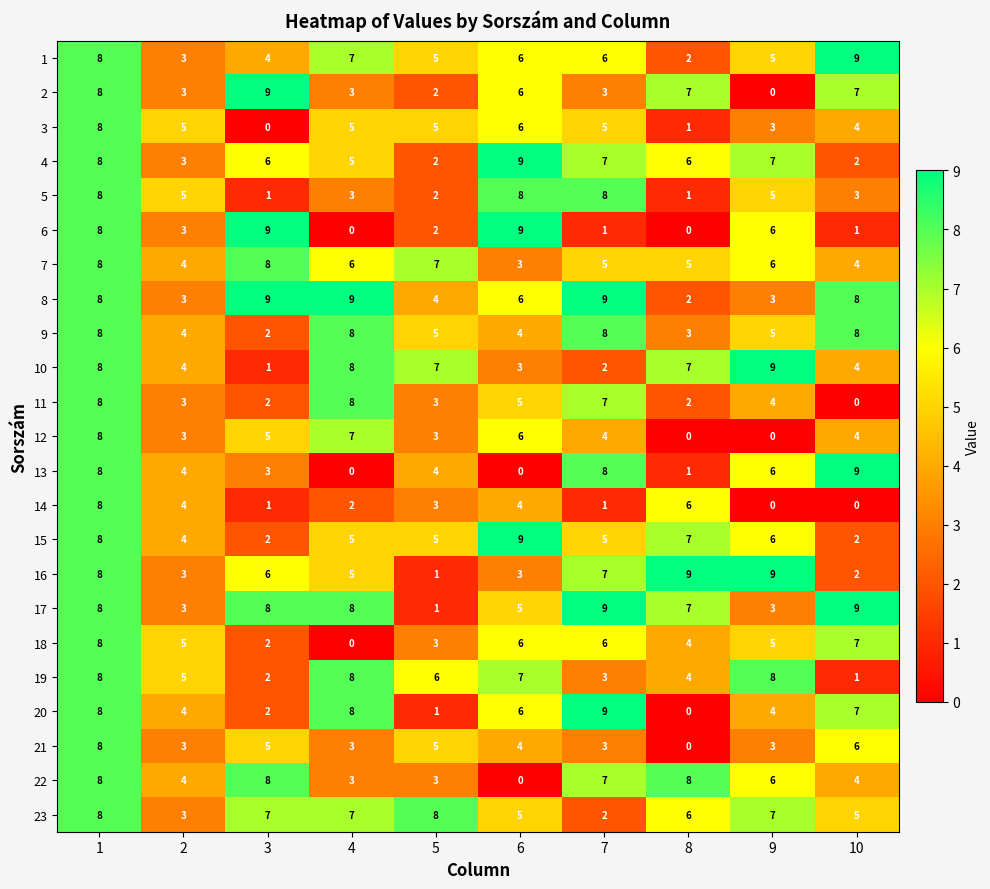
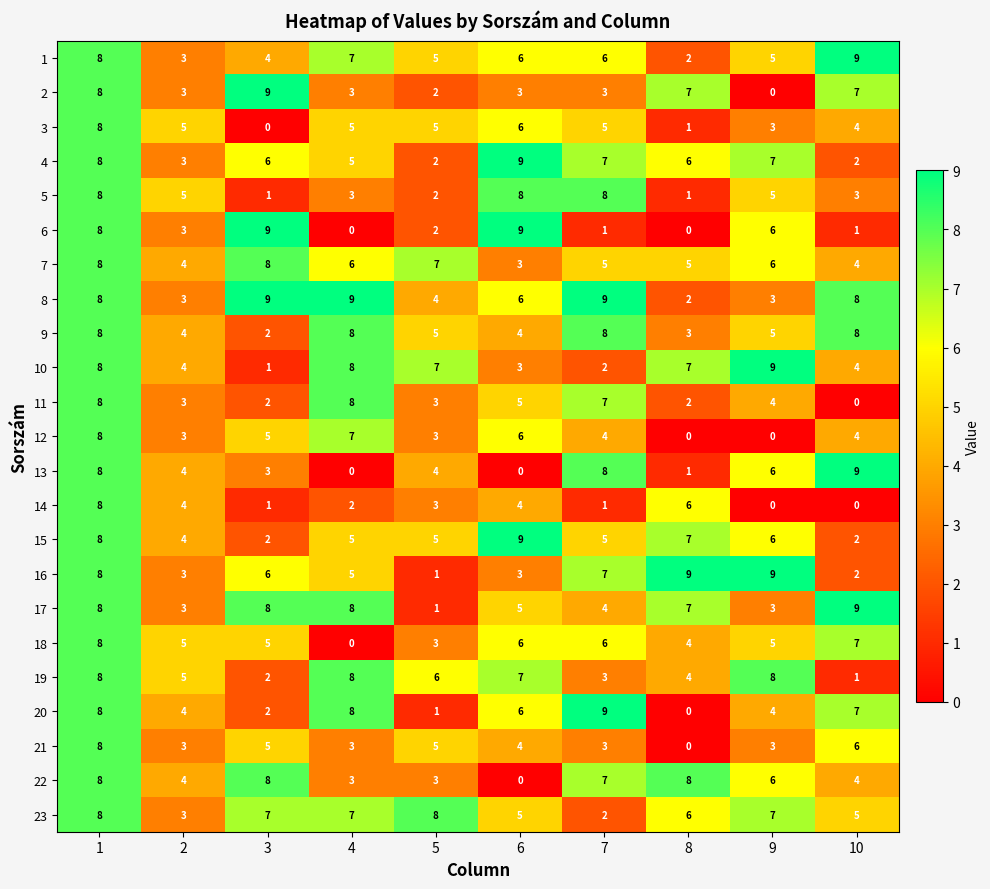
  {
    "2": {
      "1": 8,
      "2": 3,
      "3": 9,
      "4": 3,
      "5": 2,
-     "6": 6,
+     "6": 3,
      "7": 3,
      "8": 7,
      "9": 0,
      "10": 7
    },
    "17": {
      "1": 8,
      "2": 3,
      "3": 8,
      "4": 8,
      "5": 1,
      "6": 5,
-     "7": 9,
+     "7": 4,
      "8": 7,
      "9": 3,
      "10": 9
    },
    "18": {
      "1": 8,
      "2": 5,
-     "3": 2,
+     "3": 5,
      "4": 0,
      "5": 3,
      "6": 6,
      "7": 6,
      "8": 4,
      "9": 5,
      "10": 7
    }
  }
